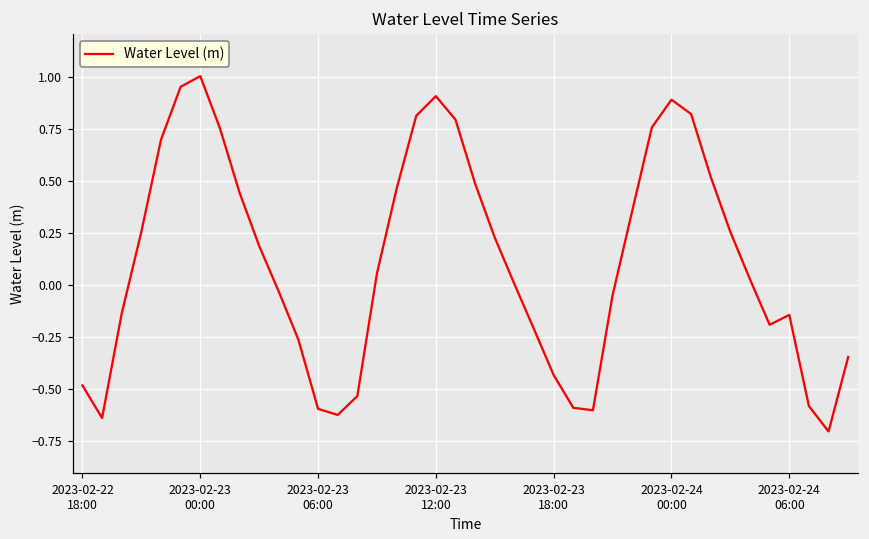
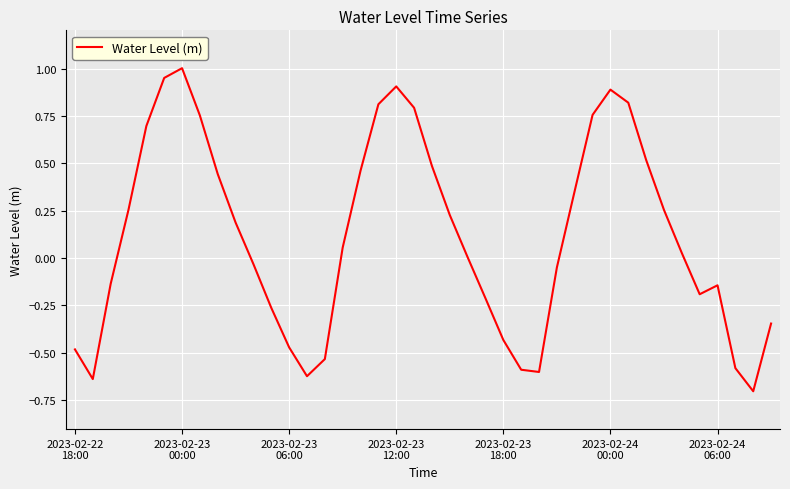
  {
    "2023-02-22 18:00": -0.48,
    "2023-02-23 00:00": 1.00,
-   "2023-02-23 06:00": -0.60,
+   "2023-02-23 06:00": -0.47,
    "2023-02-23 12:00": 0.91,
    "2023-02-23 18:00": -0.43,
    "2023-02-24 00:00": 0.89,
    "2023-02-24 06:00": -0.14
  }
